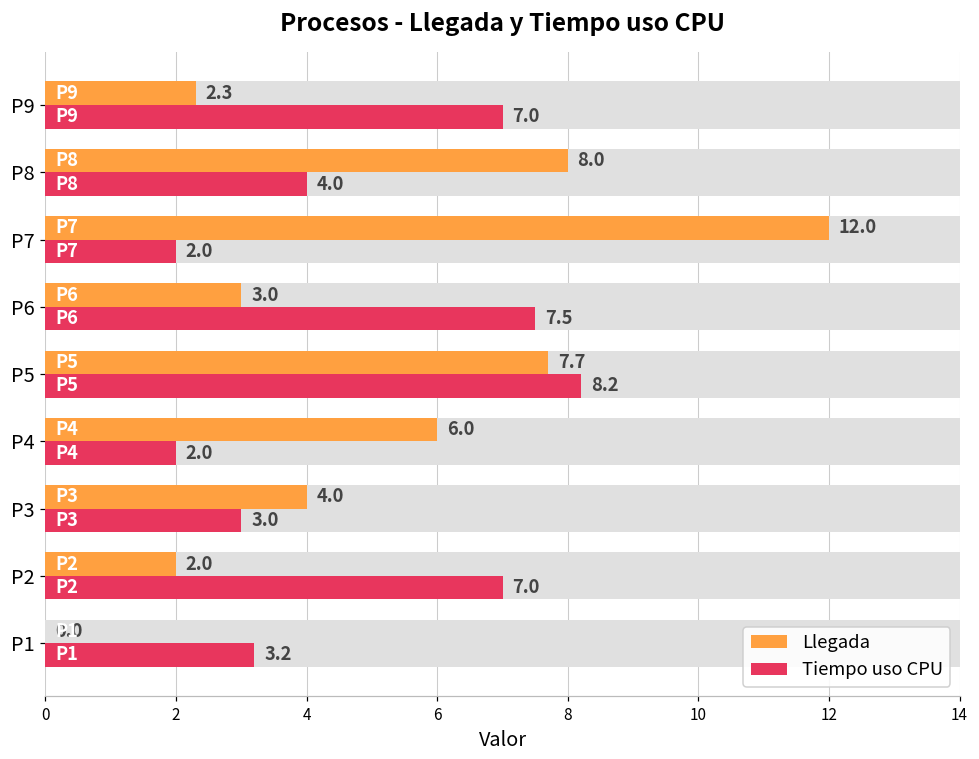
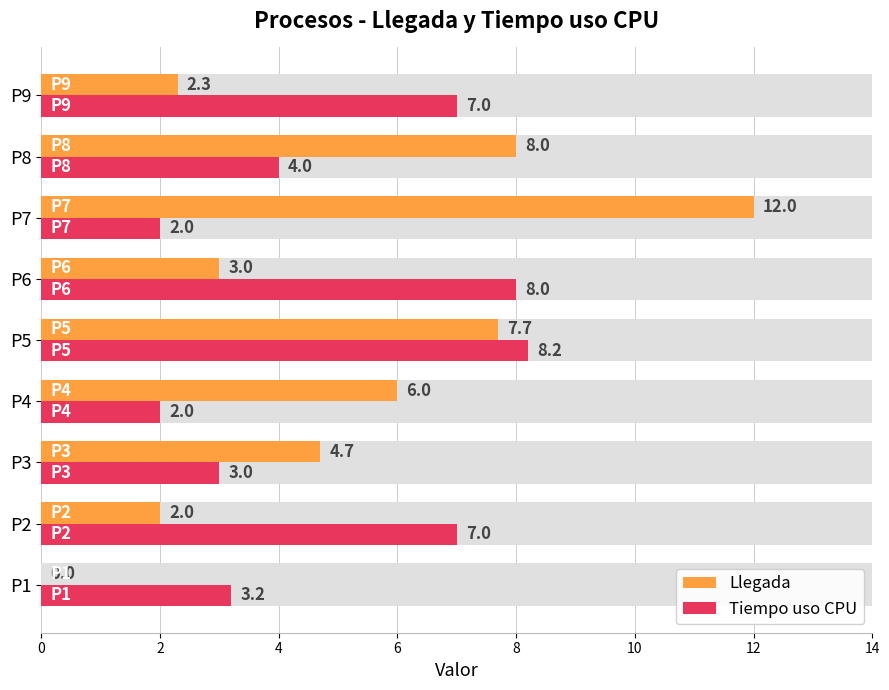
  {
    "Llegada": {
-     "P3": 4.0,
+     "P3": 4.7,
      "P1": 0.0
    },
    "Tiempo uso CPU": {
-     "P6": 7.5
+     "P6": 8.0
    }
  }
